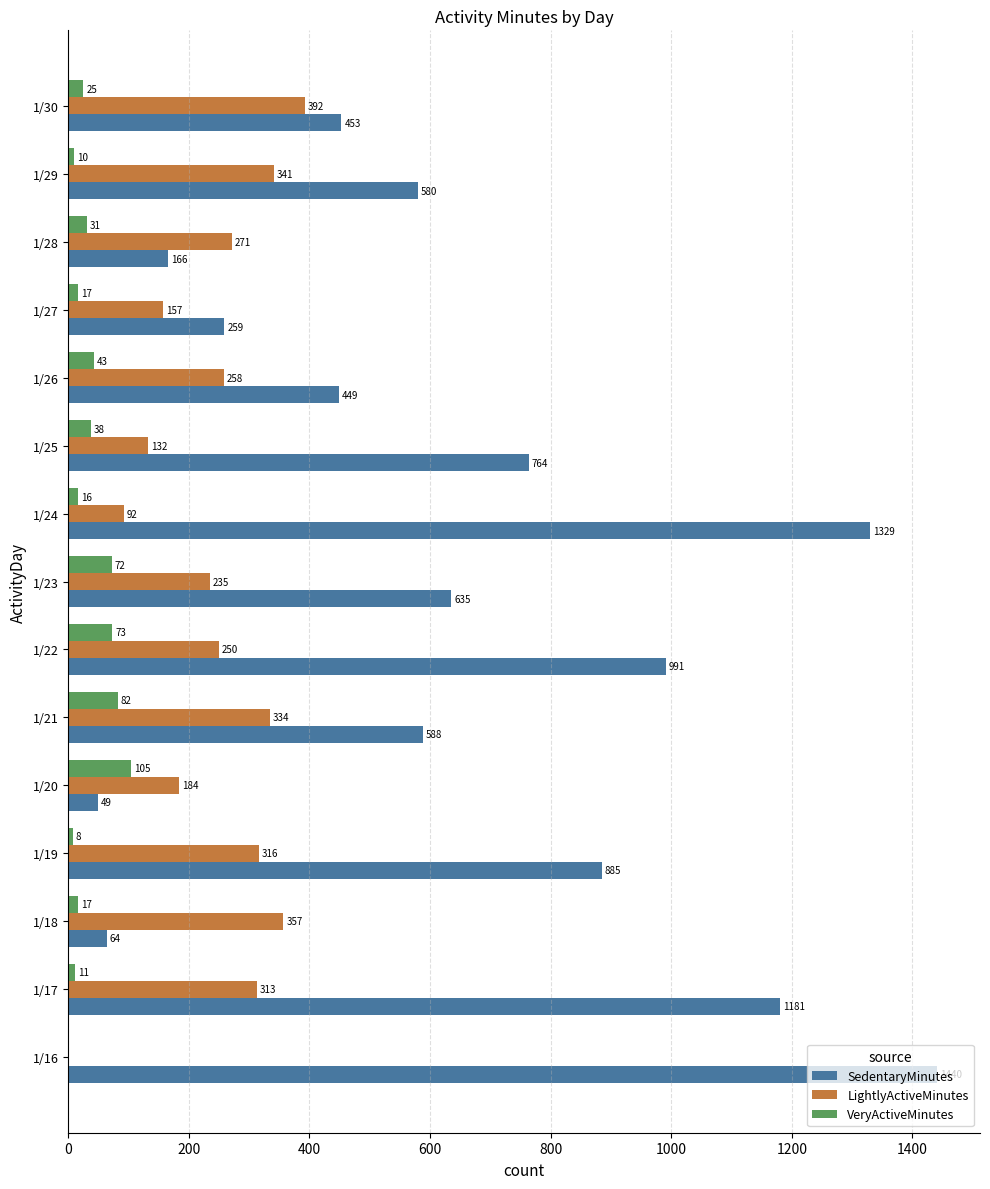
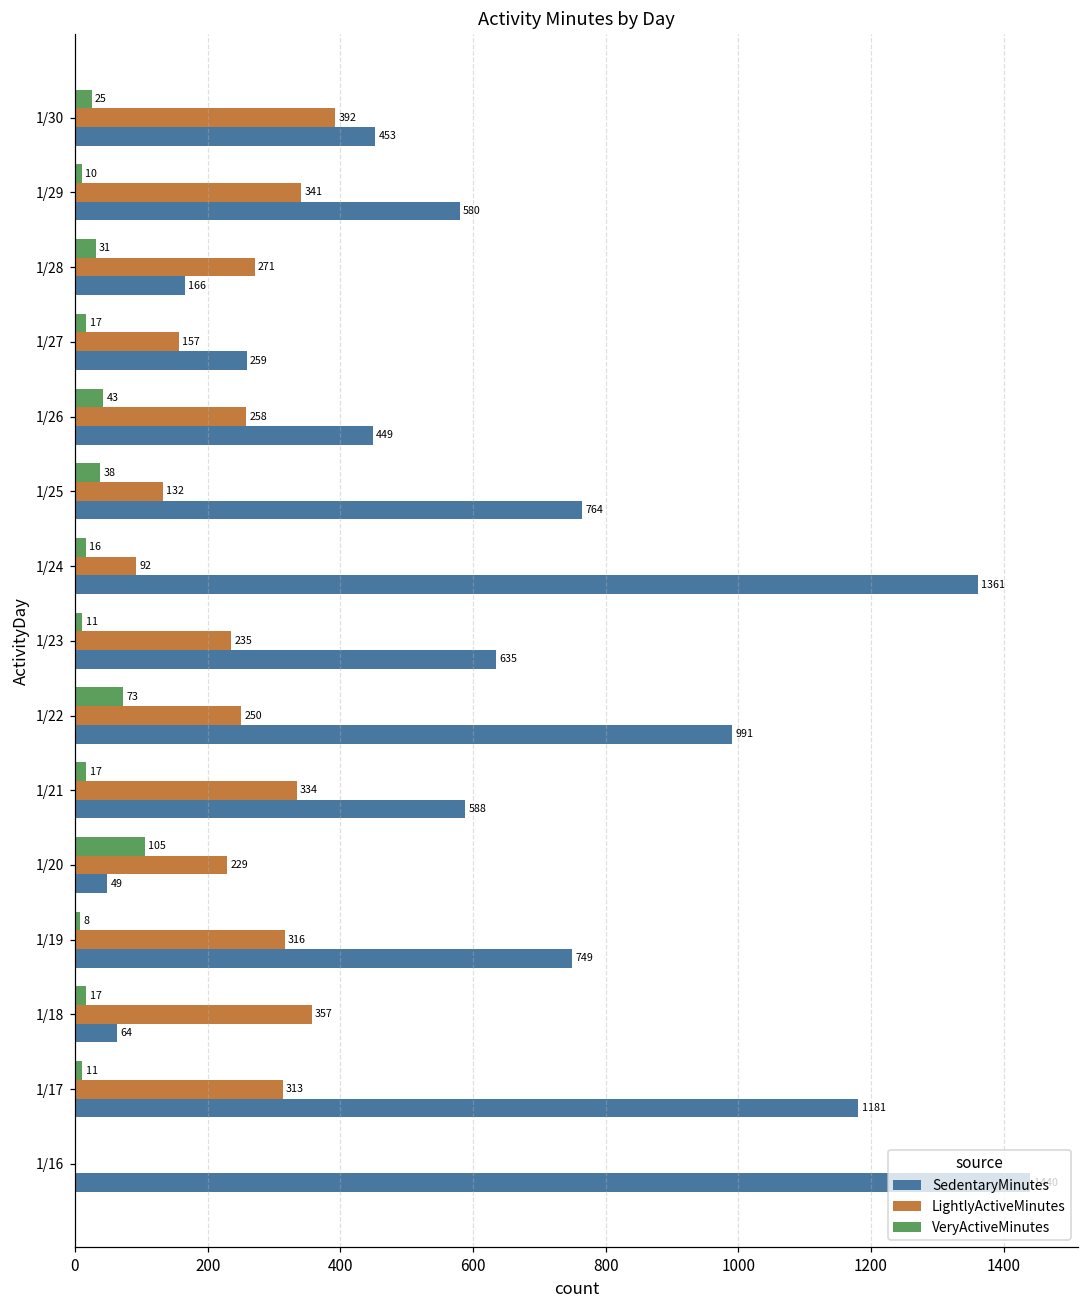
  {
    "SedentaryMinutes": {
      "1/30": 453,
      "1/29": 580,
      "1/28": 166,
      "1/27": 259,
      "1/26": 449,
      "1/25": 764,
-     "1/24": 1329,
+     "1/24": 1361,
      "1/23": 635,
      "1/22": 991,
      "1/21": 588,
      "1/20": 49,
-     "1/19": 885,
+     "1/19": 749,
      "1/18": 64,
      "1/17": 1181
    },
    "LightlyActiveMinutes": {
      "1/30": 392,
      "1/29": 341,
      "1/28": 271,
      "1/27": 157,
      "1/26": 258,
      "1/25": 132,
      "1/24": 92,
      "1/23": 235,
      "1/22": 250,
      "1/21": 334,
-     "1/20": 184,
+     "1/20": 229,
      "1/19": 316,
      "1/18": 357,
      "1/17": 313
    },
    "VeryActiveMinutes": {
      "1/30": 25,
      "1/29": 10,
      "1/28": 31,
      "1/27": 17,
      "1/26": 43,
      "1/25": 38,
      "1/24": 16,
-     "1/23": 72,
+     "1/23": 11,
      "1/22": 73,
-     "1/21": 82,
+     "1/21": 17,
      "1/20": 105,
      "1/19": 8,
      "1/18": 17,
      "1/17": 11
    }
  }
